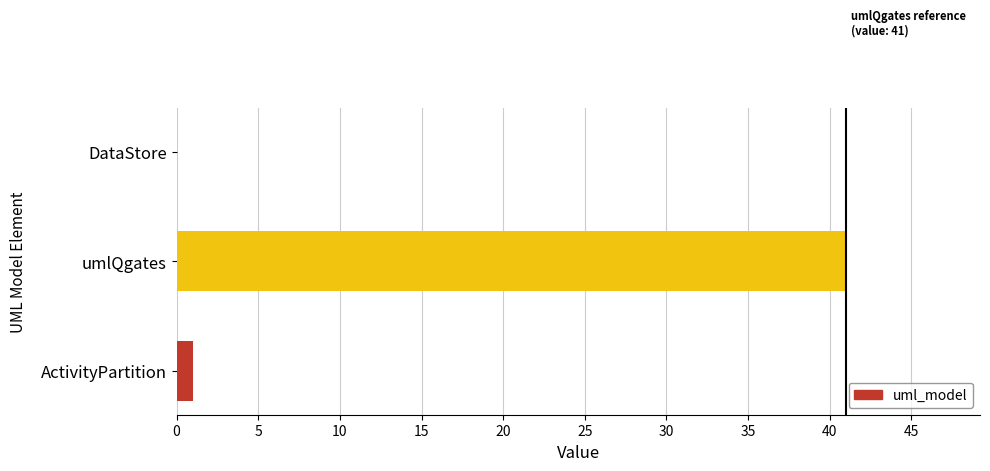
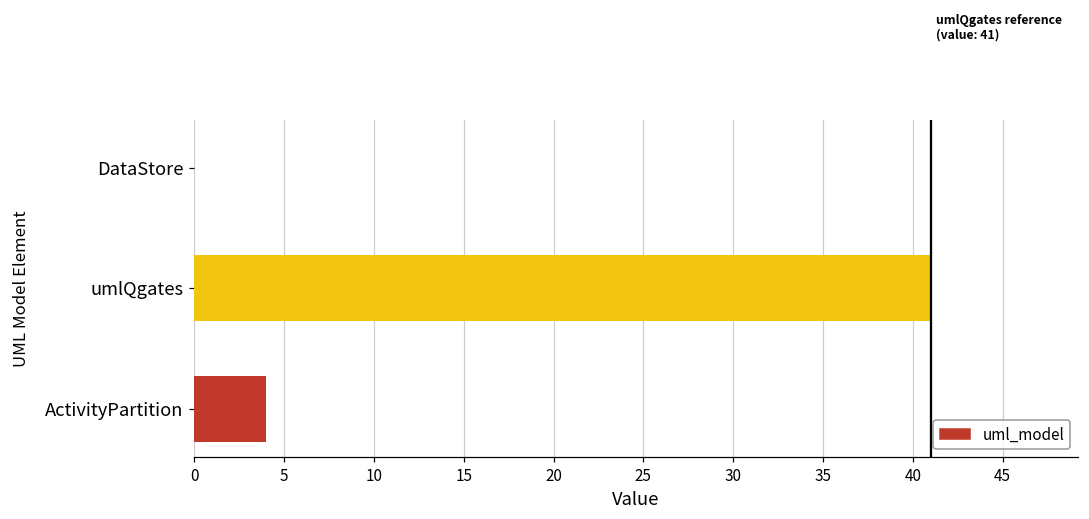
  {
    "DataStore": 0,
    "umlQgates": 41,
-   "ActivityPartition": 1
+   "ActivityPartition": 4
  }
